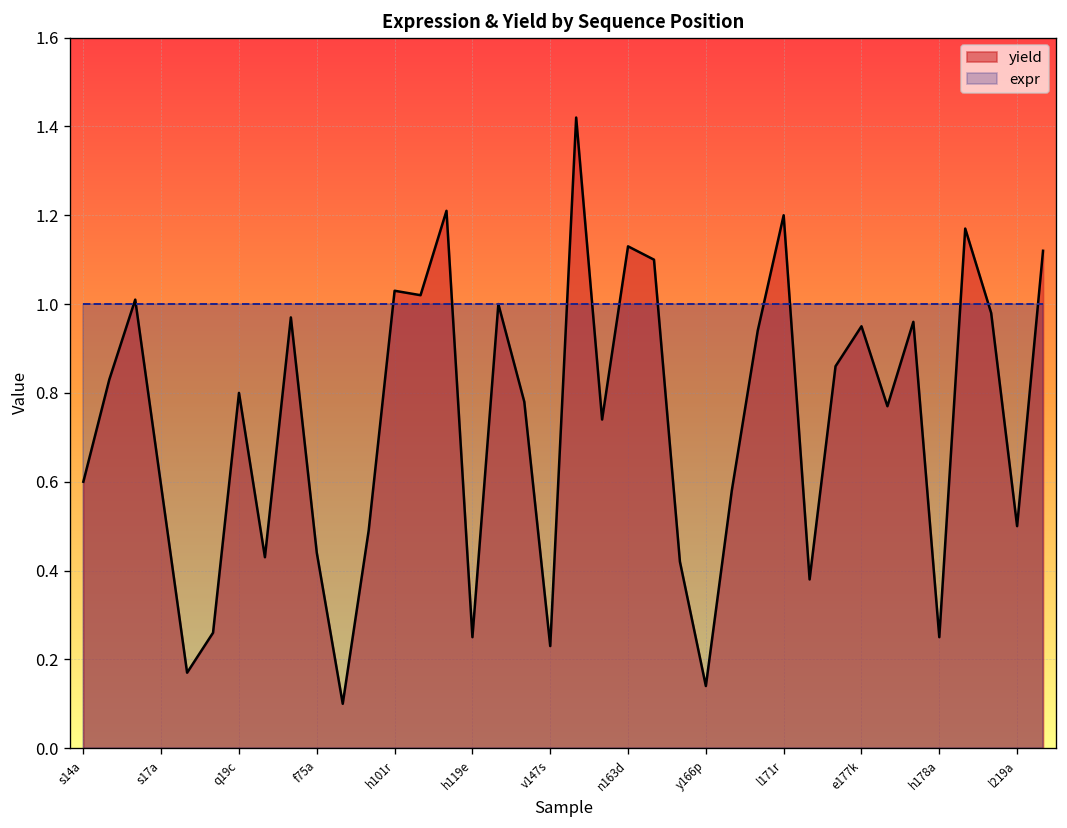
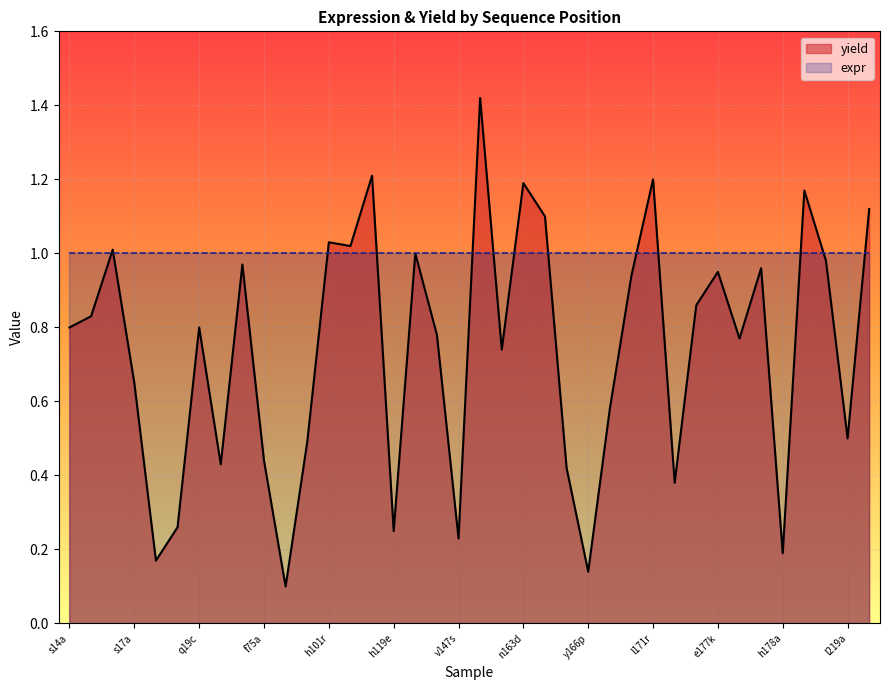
  {
    "yield": {
-     "s14a": 0.6,
-     "s17a": 0.59,
+     "s14a": 0.8,
+     "s17a": 0.65,
      "q19c": 0.80,
      "f75a": 0.44,
      "h101r": 1.03,
      "h119e": 0.25,
      "v147s": 0.23,
-     "n163d": 1.13,
+     "n163d": 1.19,
      "y166p": 0.14,
      "l171r": 1.20,
      "e177k": 0.95,
-     "h178a": 0.25,
+     "h178a": 0.19,
      "l219a": 0.50
    },
    "expr": {
      "s14a": 1.00,
      "s17a": 1.00,
      "q19c": 1.00,
      "f75a": 1.00,
      "h101r": 1.00,
      "h119e": 1.00,
      "v147s": 1.00,
      "n163d": 1.00,
      "y166p": 1.00,
      "l171r": 1.00,
      "e177k": 1.00,
      "h178a": 1.00,
      "l219a": 1.00
    }
  }
